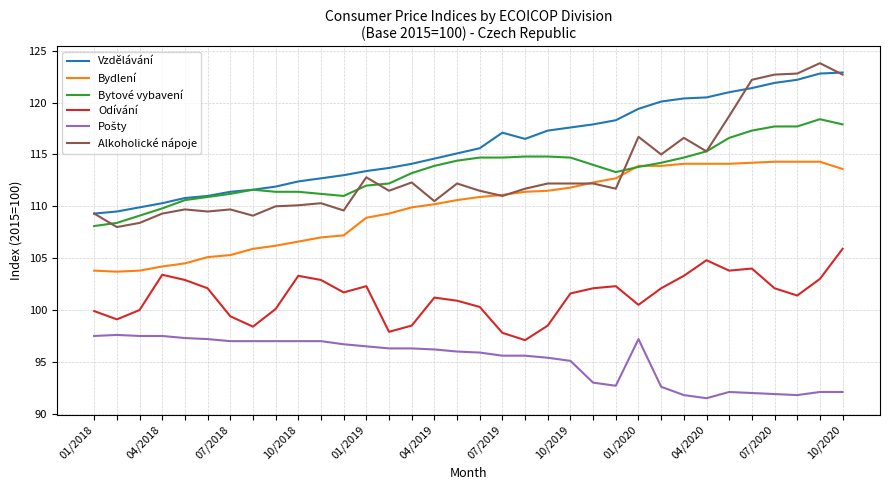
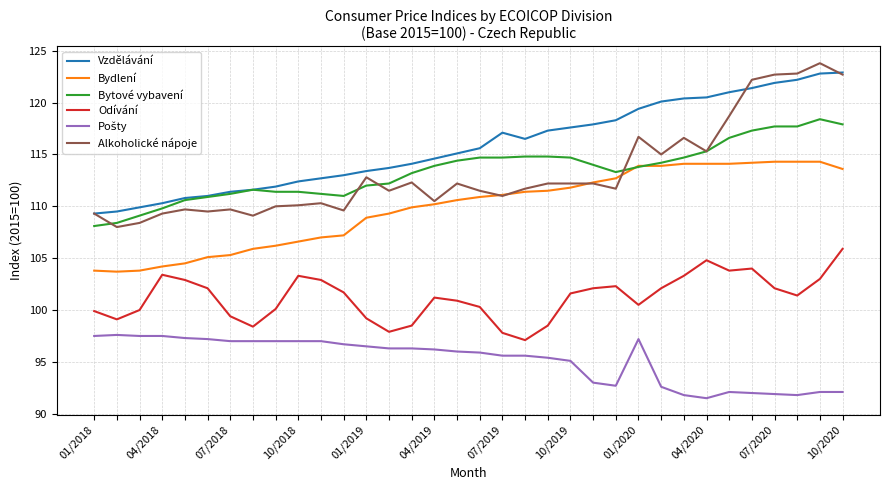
  {
    "Vzdělávání": {
      "04/2018": 110.3,
      "10/2018": 112.4,
      "01/2019": 113.4,
      "04/2019": 114.6,
      "07/2019": 117.1,
      "10/2019": 117.6,
      "01/2020": 119.4,
      "04/2020": 120.5,
      "07/2020": 121.9
    },
    "Bydlení": {
      "01/2018": 103.8,
      "04/2018": 104.2,
      "07/2018": 105.3,
      "10/2018": 106.6,
      "01/2019": 108.9,
      "04/2019": 110.2,
      "10/2019": 111.8,
      "04/2020": 114.1,
      "07/2020": 114.3,
      "10/2020": 113.6
    },
    "Bytové vybavení": {
      "01/2018": 108.1,
      "04/2018": 109.8,
      "10/2018": 111.4,
      "01/2019": 112.0,
      "04/2019": 113.9,
      "07/2019": 114.7,
      "10/2019": 114.7,
      "07/2020": 117.7,
      "10/2020": 117.9
    },
    "Odívání": {
      "01/2018": 99.9,
      "04/2018": 103.4,
      "07/2018": 99.4,
      "10/2018": 103.3,
-     "01/2019": 102.3,
+     "01/2019": 99.2,
      "04/2019": 101.2,
      "07/2019": 97.8,
      "10/2019": 101.6,
      "01/2020": 100.5,
      "04/2020": 104.8,
      "07/2020": 102.1,
      "10/2020": 105.9
    },
    "Pošty": {
      "01/2018": 97.5,
      "04/2018": 97.5,
      "07/2018": 97.0,
      "10/2018": 97.0,
      "01/2019": 96.5,
      "04/2019": 96.2,
      "07/2019": 95.6,
      "10/2019": 95.1,
      "01/2020": 97.2,
      "04/2020": 91.5,
      "07/2020": 91.9,
      "10/2020": 92.1
    },
    "Alkoholické nápoje": {
      "04/2018": 109.3,
      "07/2018": 109.7,
      "10/2018": 110.1,
      "01/2019": 112.8,
      "04/2019": 110.5,
      "10/2019": 112.2,
      "01/2020": 116.7,
      "07/2020": 122.7
    }
  }
